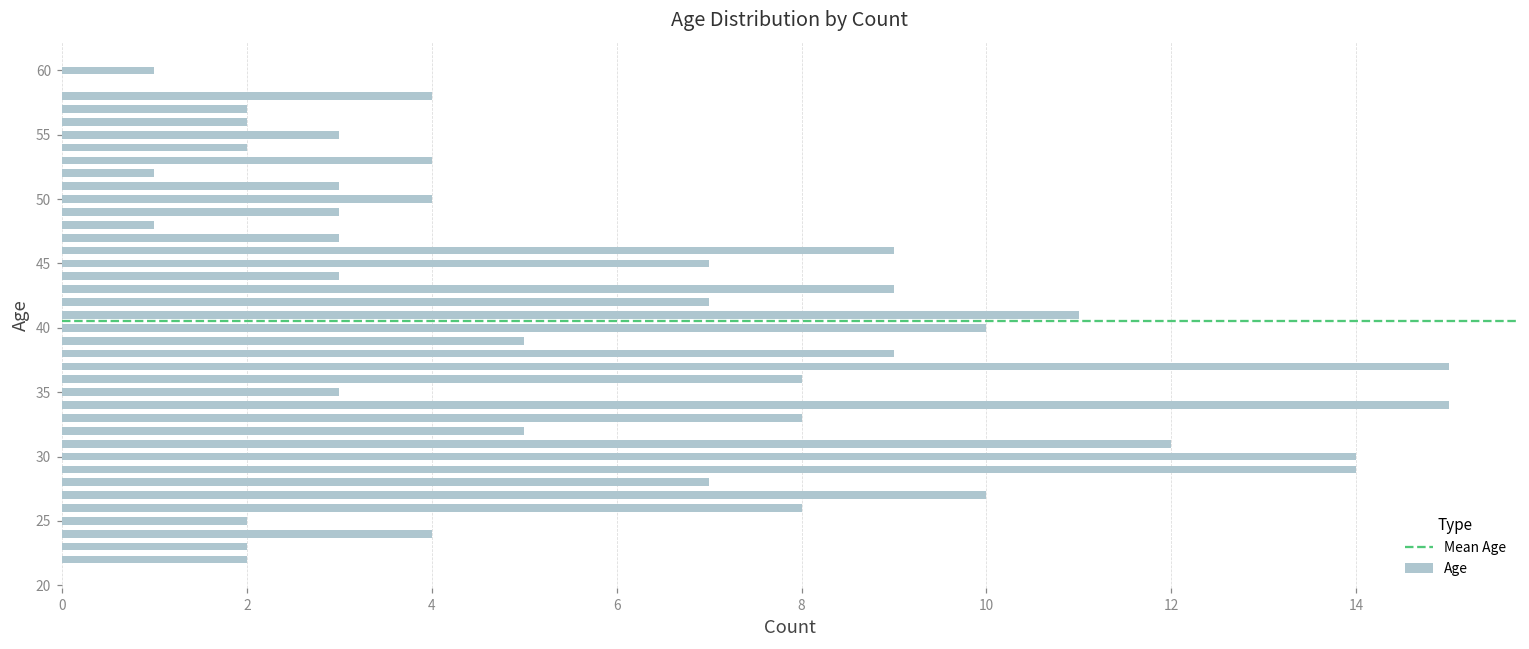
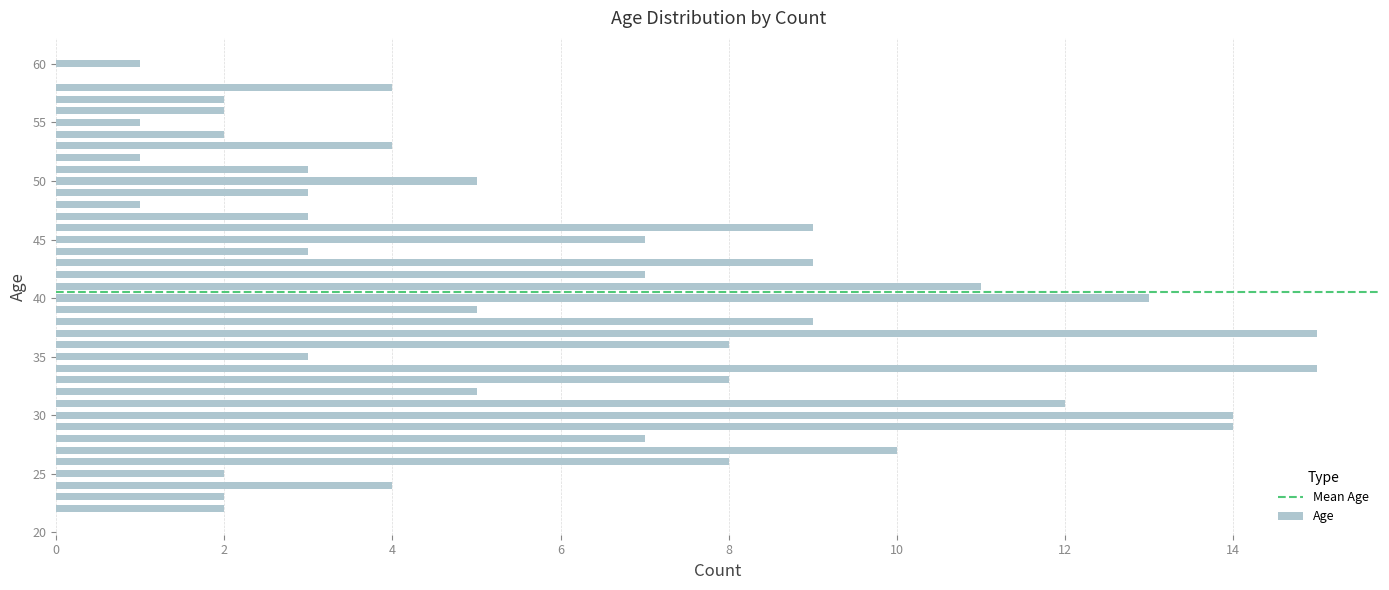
  {
    "60": 1,
-   "55": 3,
-   "50": 4,
+   "55": 1,
+   "50": 5,
    "45": 7,
-   "40": 10,
+   "40": 13,
    "35": 3,
    "30": 14,
    "25": 2
  }
